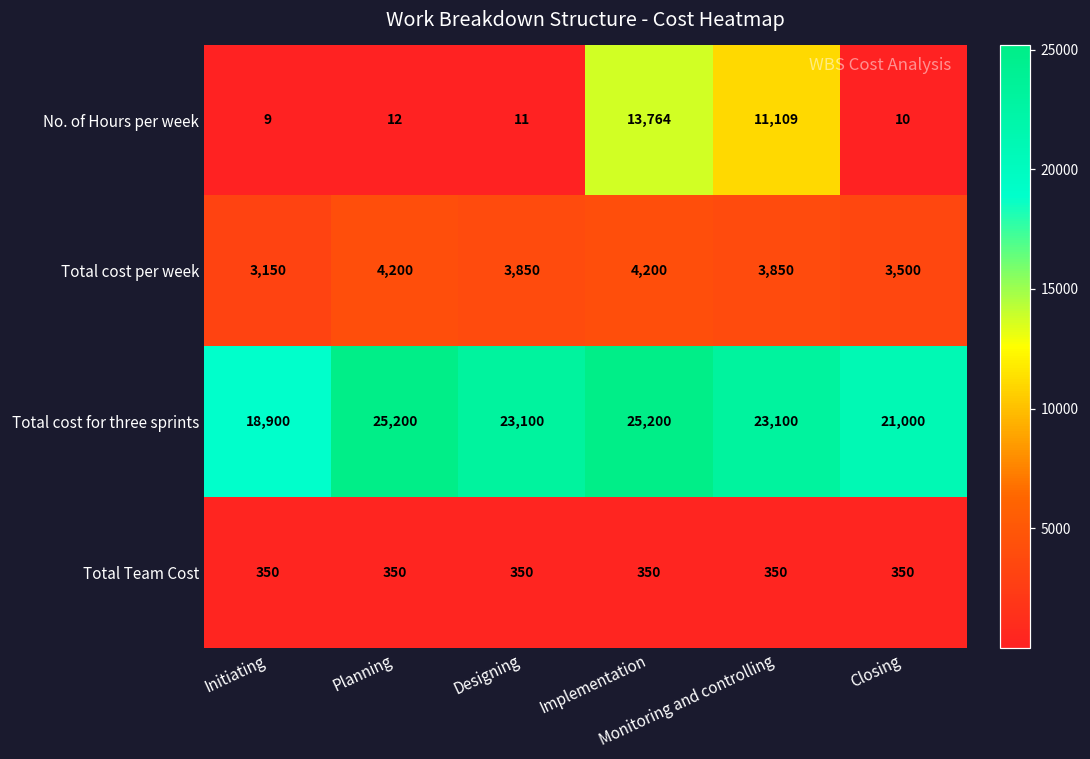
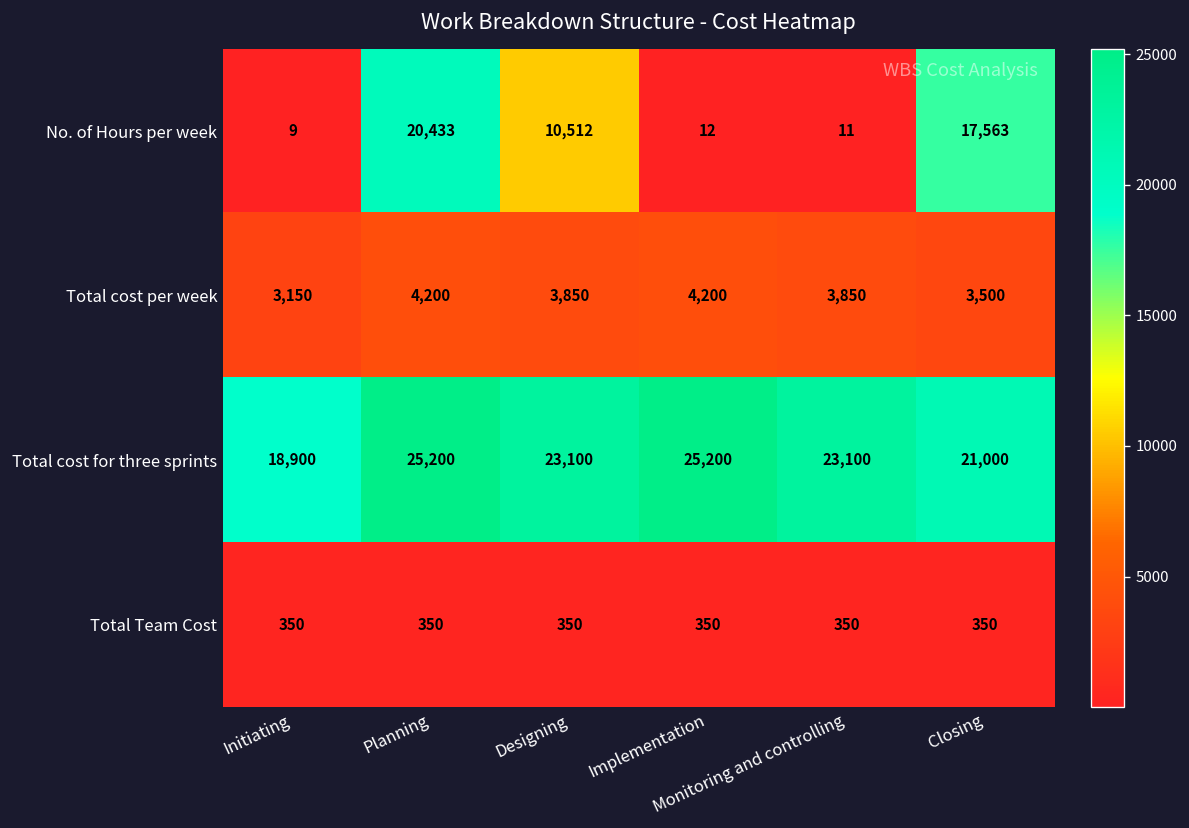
  {
    "No. of Hours per week": {
      "Initiating": "9",
-     "Planning": "12",
-     "Designing": "11",
-     "Implementation": "13,764",
-     "Monitoring and controlling": "11,109",
-     "Closing": "10"
+     "Planning": "20,433",
+     "Designing": "10,512",
+     "Implementation": "12",
+     "Monitoring and controlling": "11",
+     "Closing": "17,563"
    },
    "Total cost per week": {
      "Initiating": "3,150",
      "Planning": "4,200",
      "Designing": "3,850",
      "Implementation": "4,200",
      "Monitoring and controlling": "3,850",
      "Closing": "3,500"
    },
    "Total cost for three sprints": {
      "Initiating": "18,900",
      "Planning": "25,200",
      "Designing": "23,100",
      "Implementation": "25,200",
      "Monitoring and controlling": "23,100",
      "Closing": "21,000"
    },
    "Total Team Cost": {
      "Initiating": "350",
      "Planning": "350",
      "Designing": "350",
      "Implementation": "350",
      "Monitoring and controlling": "350",
      "Closing": "350"
    }
  }
